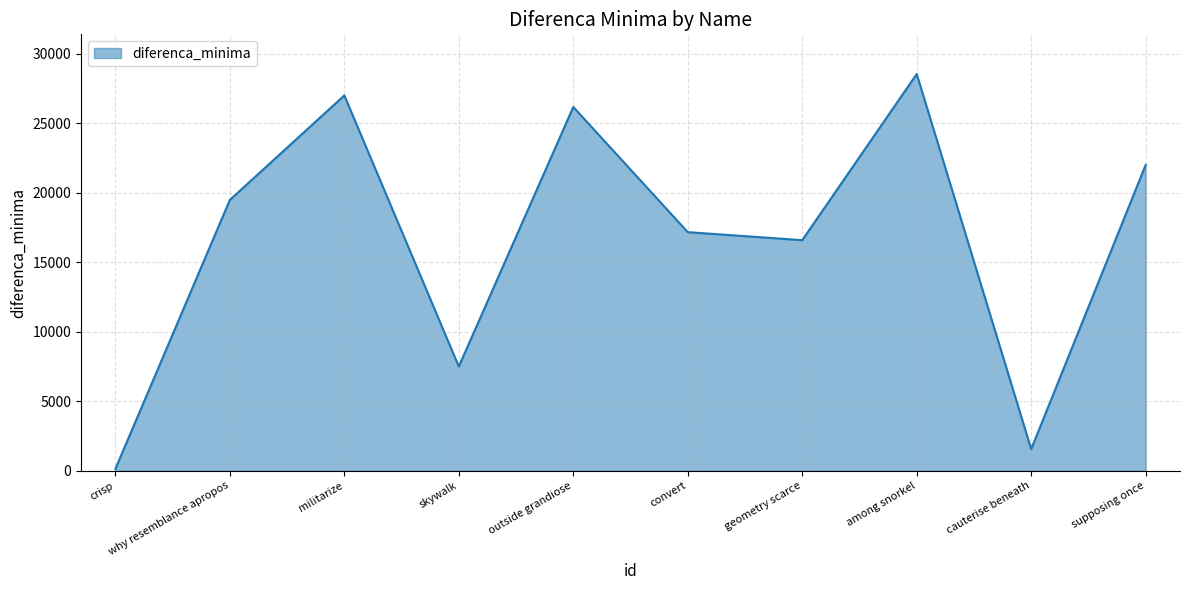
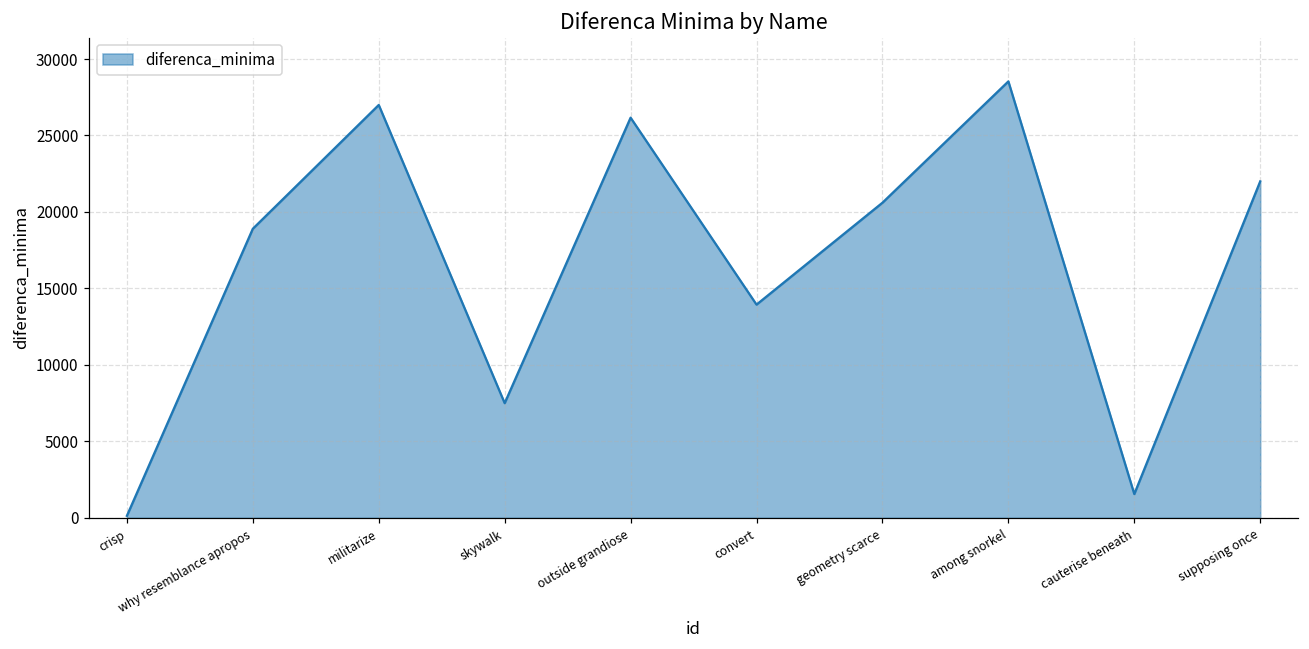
  {
    "crisp": 100,
-   "why resemblance apropos": 19500,
+   "why resemblance apropos": 18900,
    "militarize": 27000,
    "skywalk": 7500,
    "outside grandiose": 26200,
-   "convert": 17200,
-   "geometry scarce": 16600,
+   "convert": 13900,
+   "geometry scarce": 20600,
    "among snorkel": 28500,
    "cauterise beneath": 1600,
    "supposing once": 22000
  }
